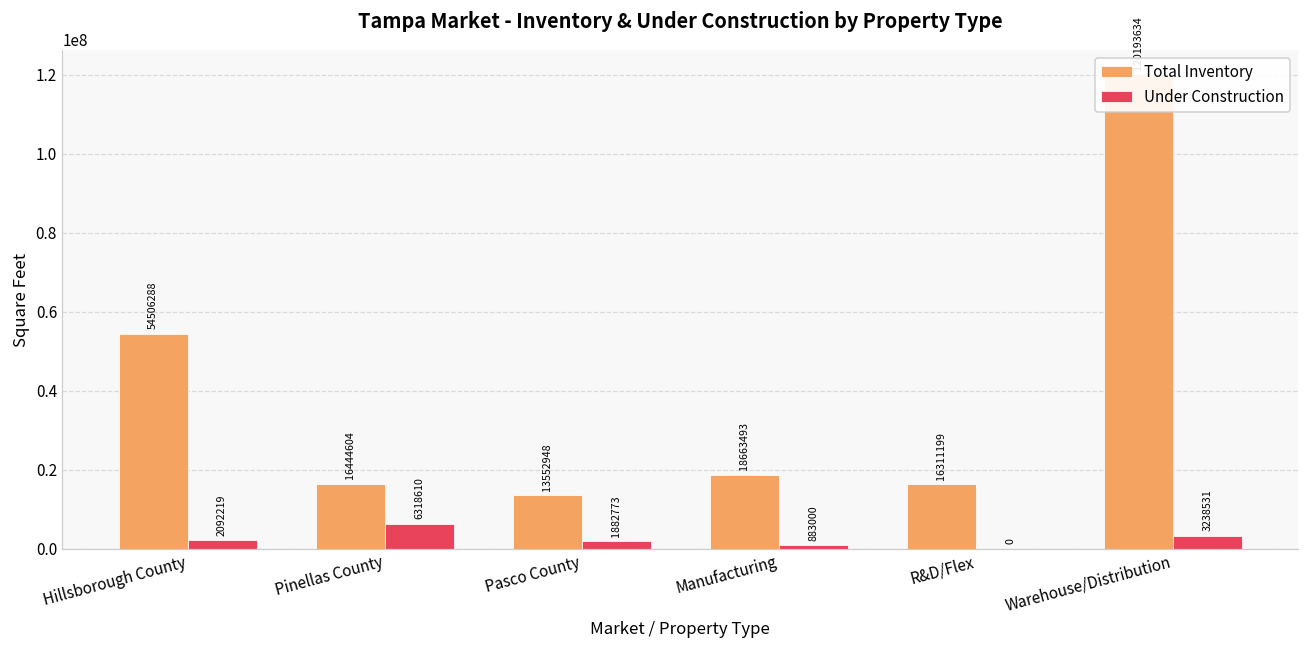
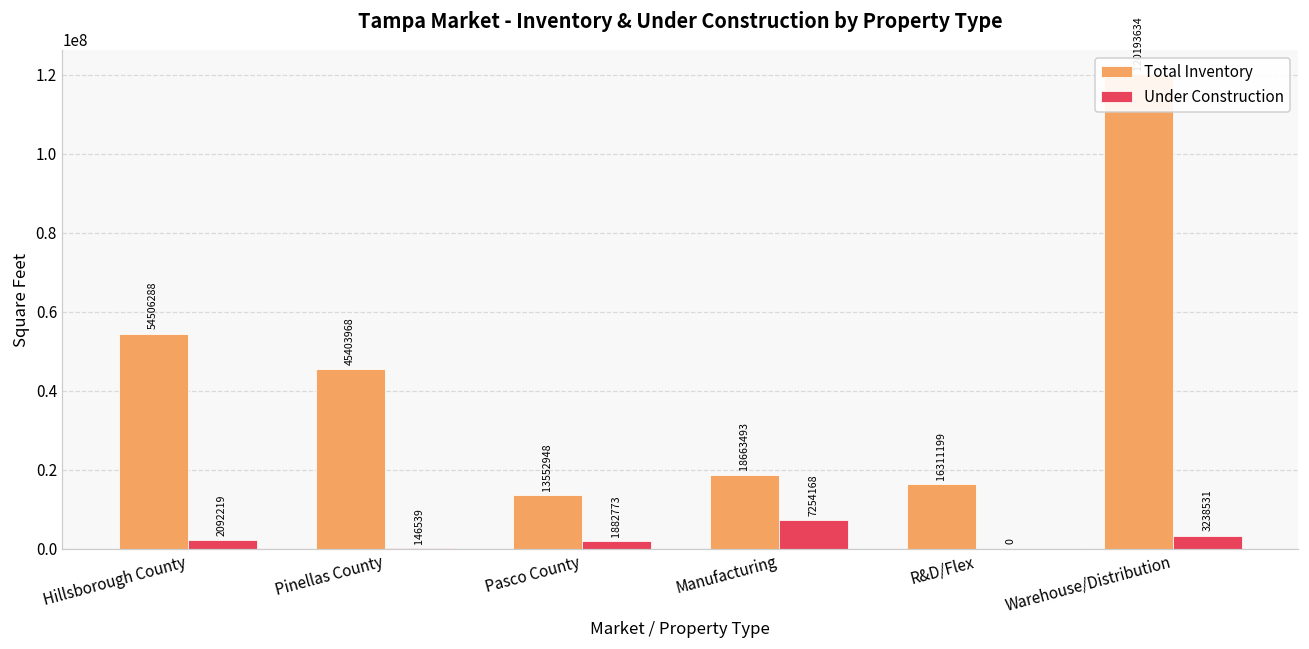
  {
    "Total Inventory": {
      "Hillsborough County": 54506288,
-     "Pinellas County": 16444604,
+     "Pinellas County": 45403968,
      "Pasco County": 13552948,
      "Manufacturing": 18663493,
      "R&D/Flex": 16311199
    },
    "Under Construction": {
      "Hillsborough County": 2092219,
-     "Pinellas County": 6318610,
+     "Pinellas County": 146539,
      "Pasco County": 1882773,
-     "Manufacturing": 883000,
+     "Manufacturing": 7254168,
      "R&D/Flex": 0,
      "Warehouse/Distribution": 3238531
    }
  }
